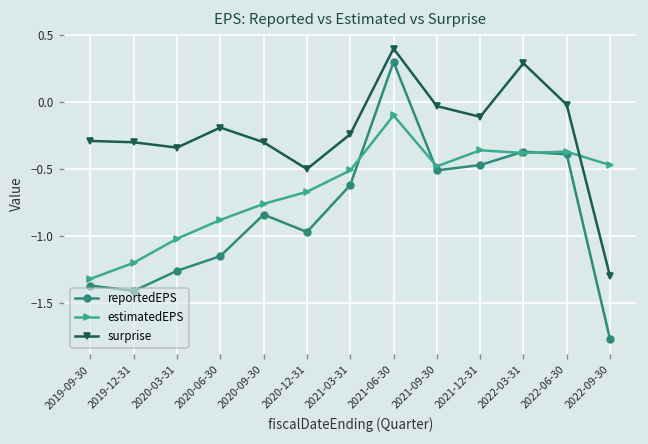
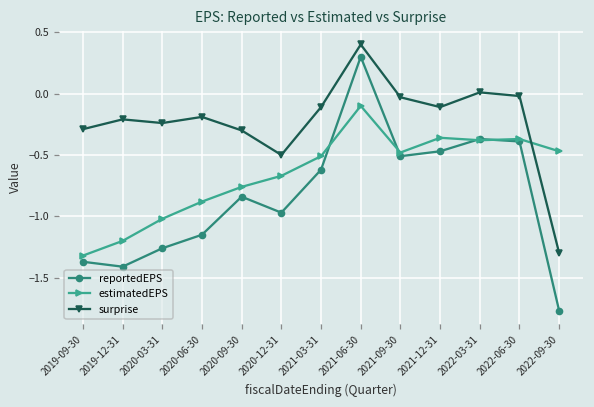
  {
    "surprise": {
      "2019-09-30": -0.29,
-     "2019-12-31": -0.30,
-     "2020-03-31": -0.34,
+     "2019-12-31": -0.21,
+     "2020-03-31": -0.24,
      "2020-06-30": -0.19,
      "2020-09-30": -0.30,
      "2020-12-31": -0.50,
-     "2021-03-31": -0.24,
+     "2021-03-31": -0.11,
      "2021-06-30": 0.40,
      "2021-09-30": -0.03,
      "2021-12-31": -0.11,
-     "2022-03-31": 0.29,
+     "2022-03-31": 0.01,
      "2022-06-30": -0.02,
      "2022-09-30": -1.30
    }
  }
